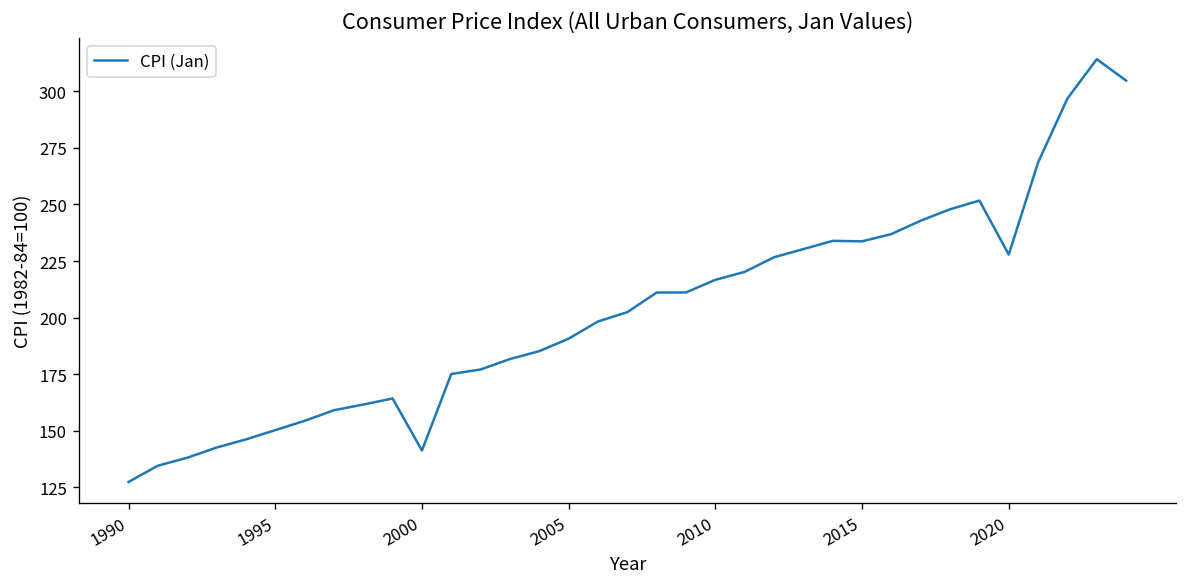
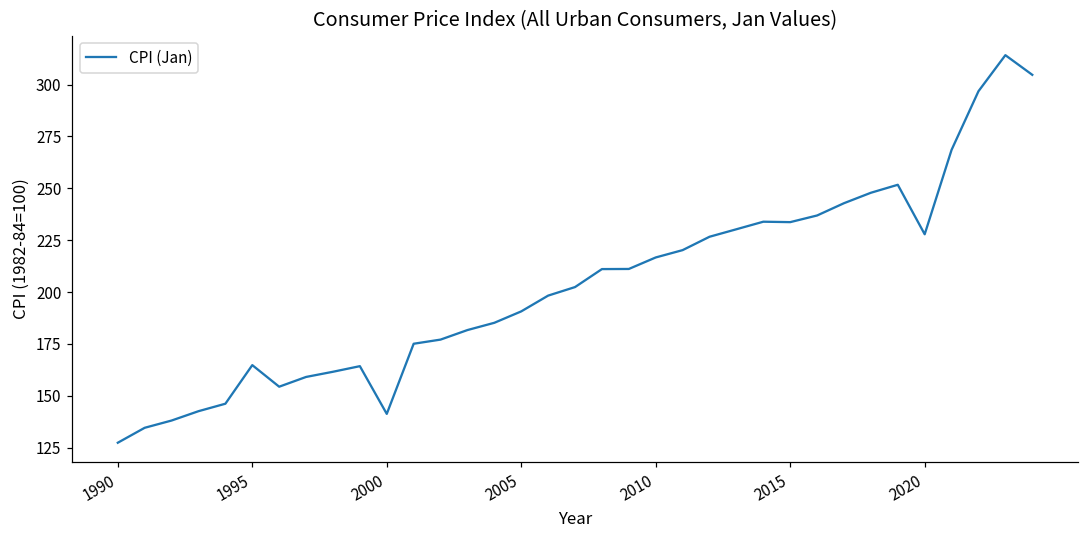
  {
    "1990": 127,
-   "1995": 150,
+   "1995": 165,
    "2000": 141,
    "2005": 191,
    "2010": 217,
    "2015": 234,
    "2020": 228
  }
